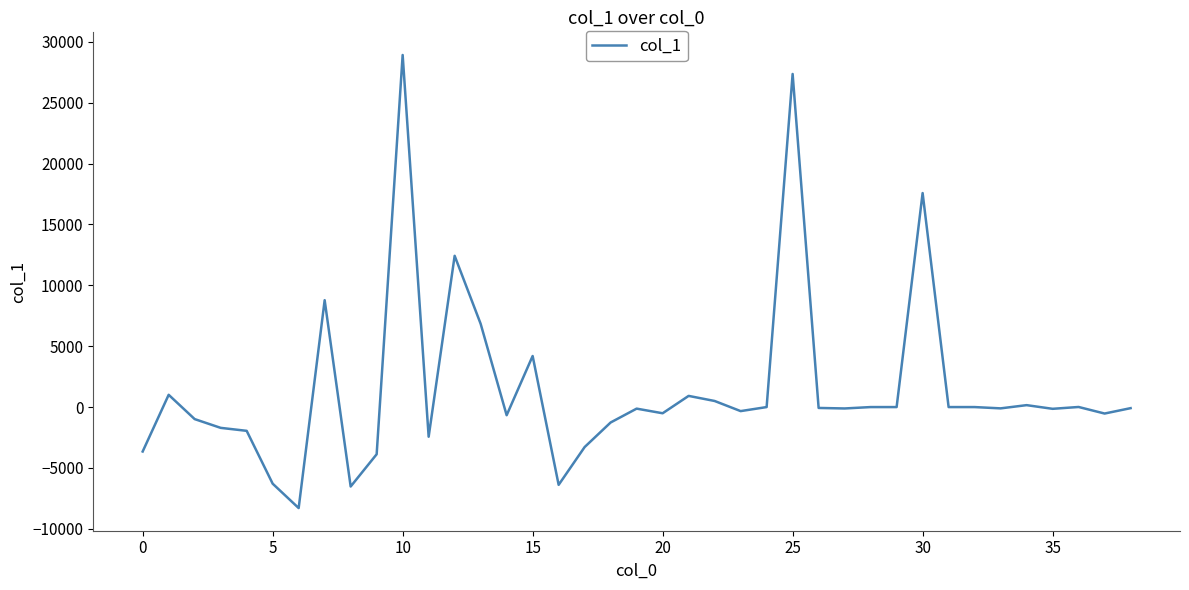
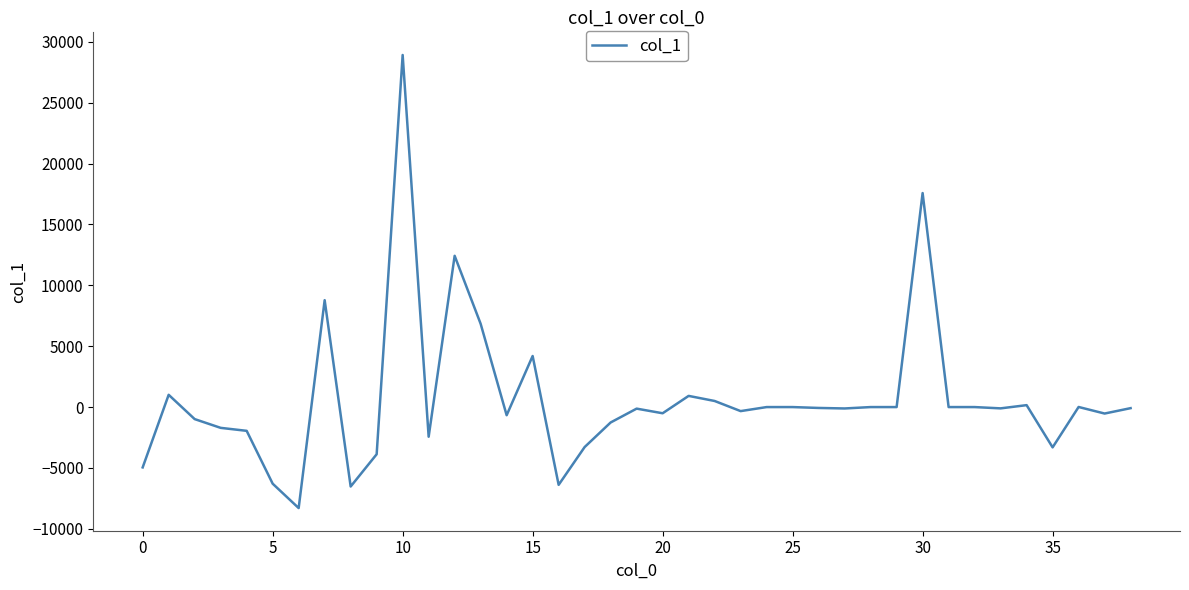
  {
-   "0": -3600,
+   "0": -5000,
    "5": -6300,
    "10": 28900,
    "15": 4200,
    "20": -500,
-   "25": 27400,
+   "25": 0,
    "30": 17600,
-   "35": -100
+   "35": -3300
  }
